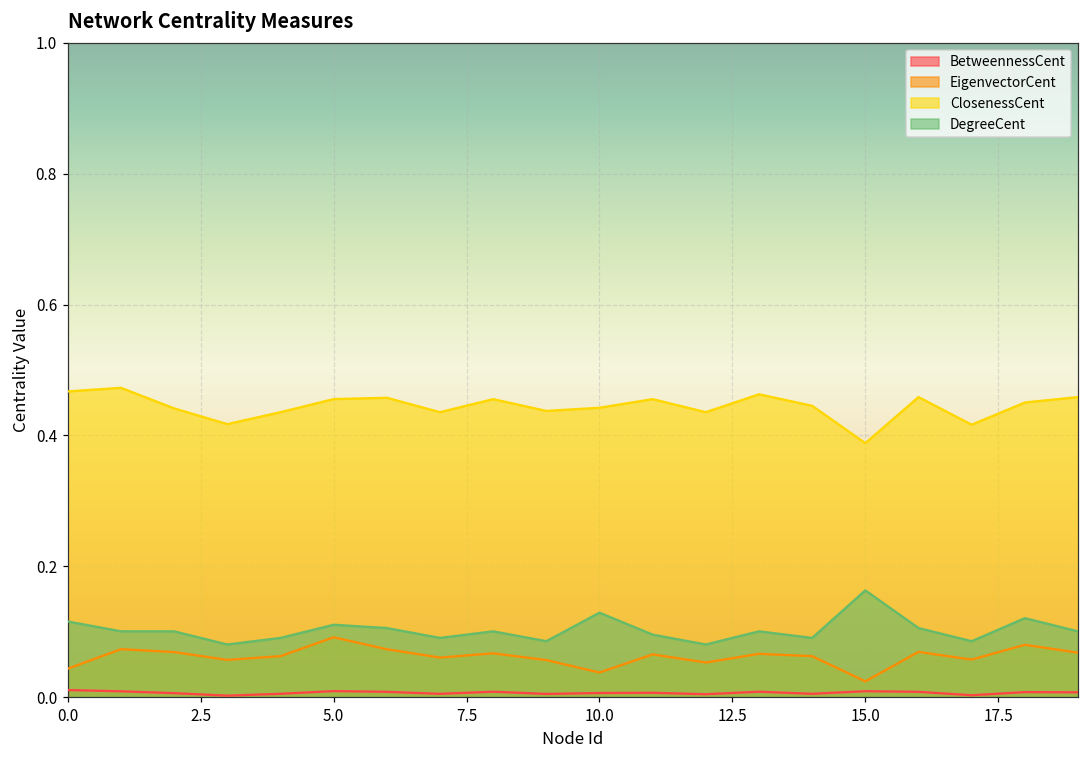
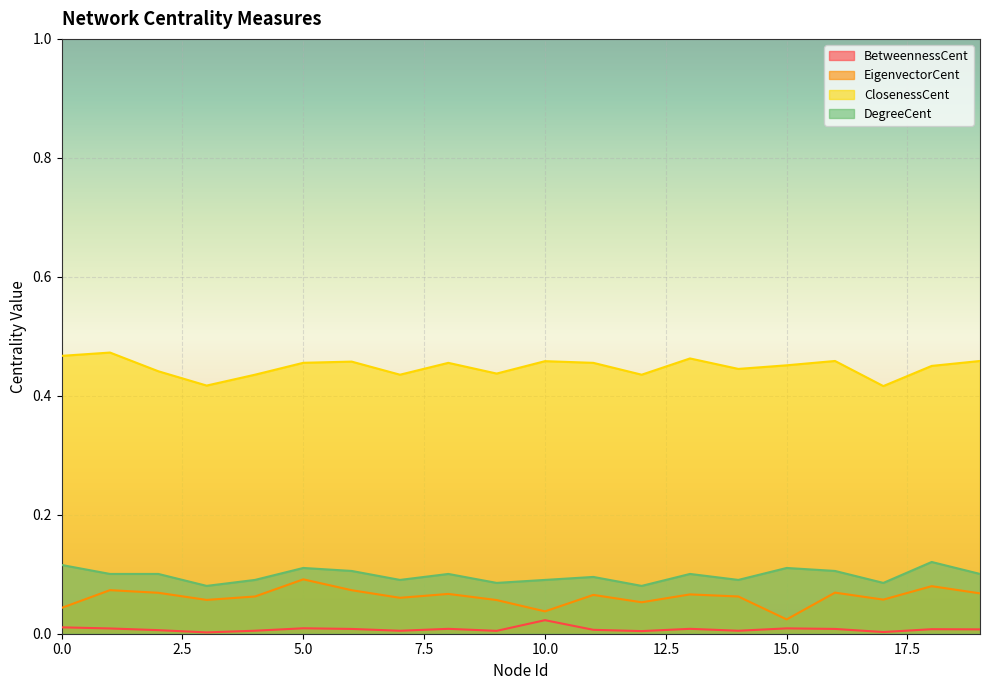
  {
    "BetweennessCent": {
      "0.0": 0.01,
      "5.0": 0.01,
-     "10.0": 0.01,
+     "10.0": 0.02,
      "15.0": 0.01
    },
    "EigenvectorCent": {
      "0.0": 0.04,
      "5.0": 0.09,
      "10.0": 0.04,
      "15.0": 0.02
    },
    "ClosenessCent": {
      "0.0": 0.47,
      "5.0": 0.46,
-     "10.0": 0.44,
-     "15.0": 0.39
+     "10.0": 0.46,
+     "15.0": 0.45
    },
    "DegreeCent": {
      "0.0": 0.12,
      "5.0": 0.11,
-     "10.0": 0.13,
-     "15.0": 0.16
+     "10.0": 0.09,
+     "15.0": 0.11
    }
  }
